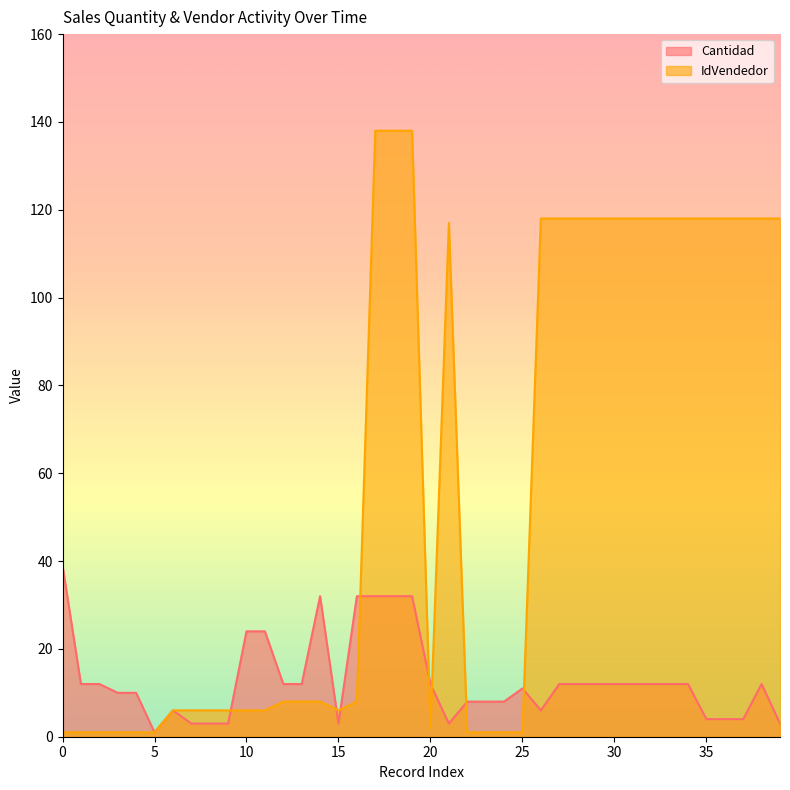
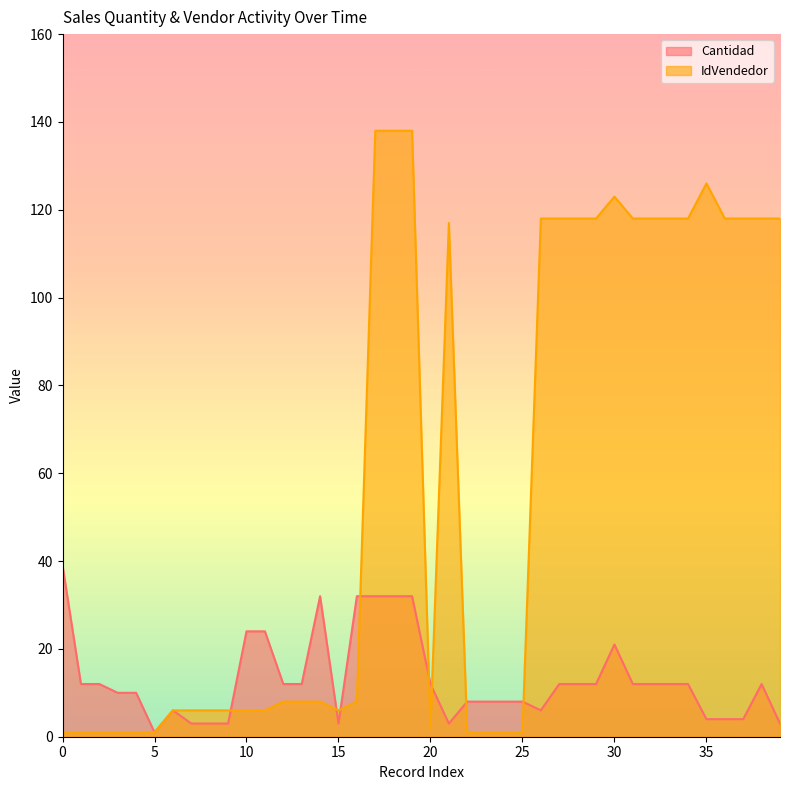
  {
    "Cantidad": {
      "0": 39,
      "10": 24,
      "15": 3,
      "20": 12,
-     "25": 11,
-     "30": 12,
+     "25": 8,
+     "30": 21,
      "35": 4
    },
    "IdVendedor": {
      "0": 1,
      "10": 6,
      "15": 6,
      "20": 2,
      "25": 1,
-     "30": 118,
-     "35": 118
+     "30": 123,
+     "35": 126
    }
  }
